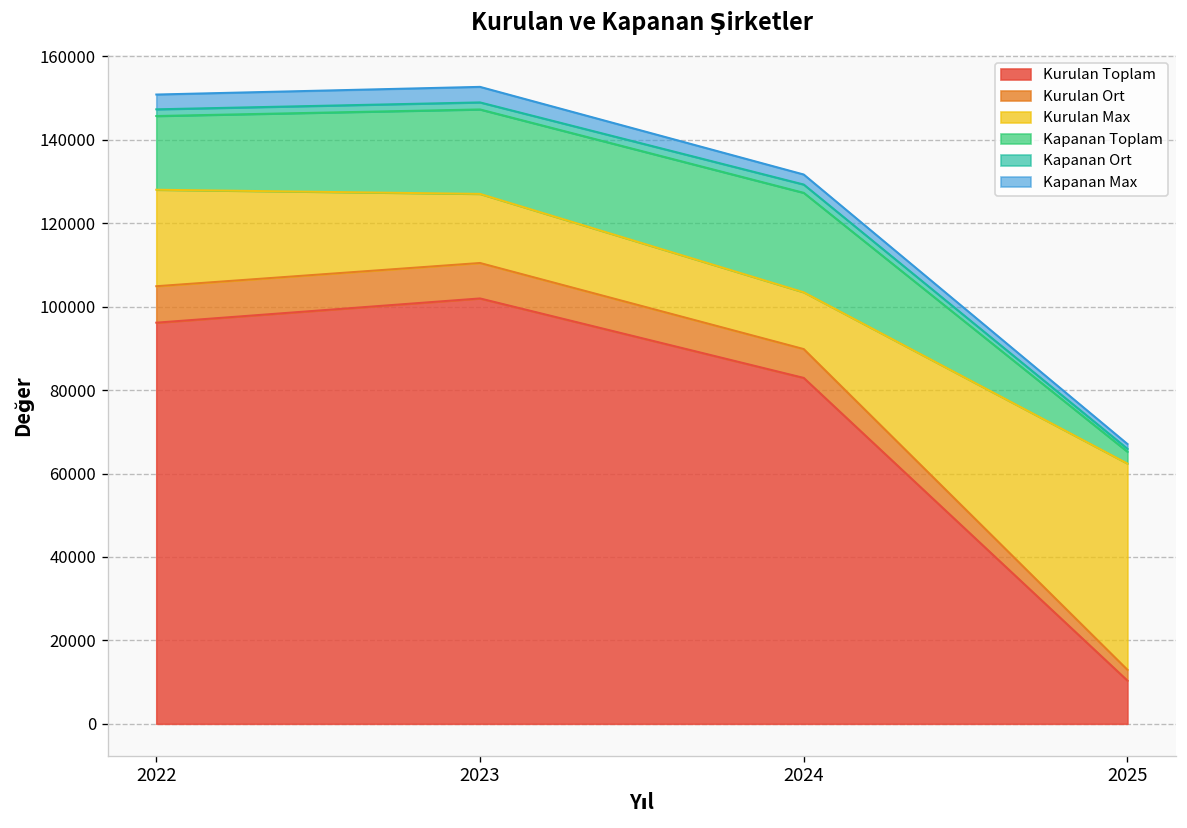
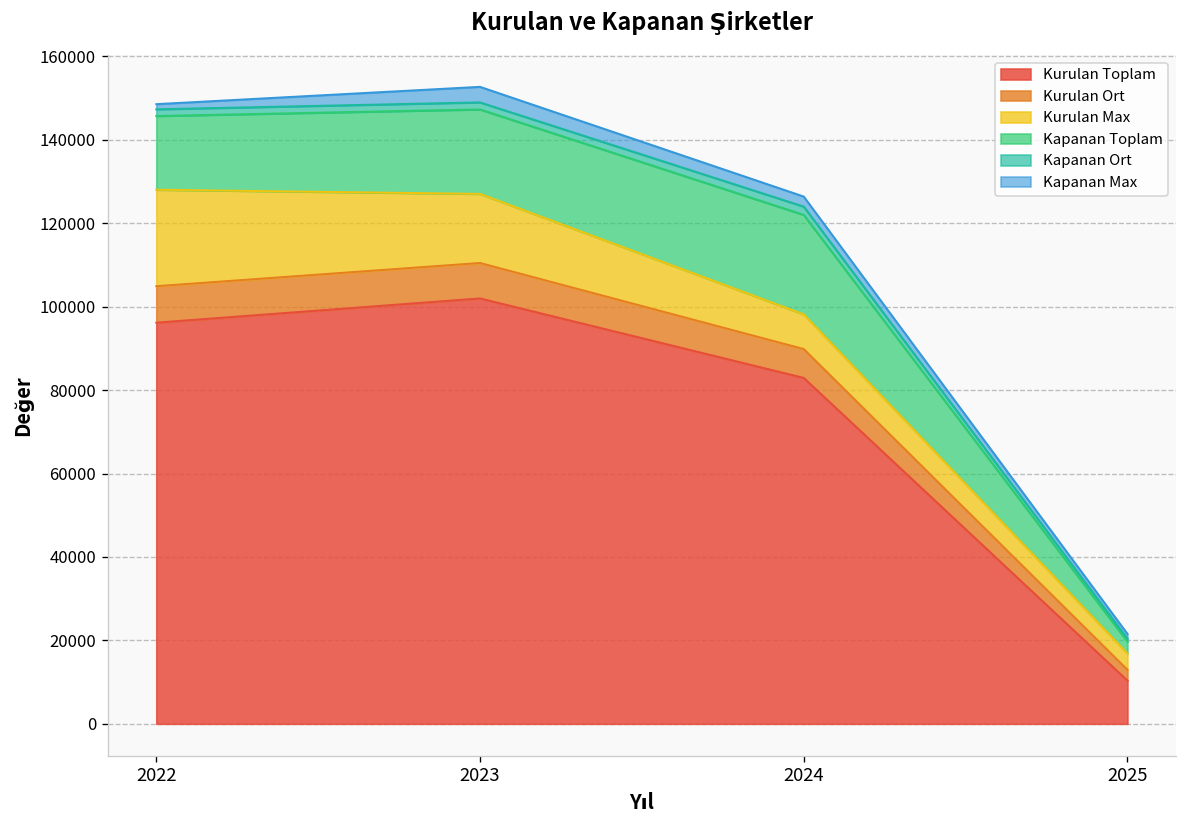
  {
    "Kurulan Max": {
      "2022": 23000,
      "2023": 17000,
-     "2024": 14000,
-     "2025": 49000
+     "2024": 8000,
+     "2025": 4000
    },
    "Kapanan Max": {
-     "2022": 4000,
+     "2022": 1000,
      "2023": 4000,
      "2024": 2000,
      "2025": 1000
    }
  }
